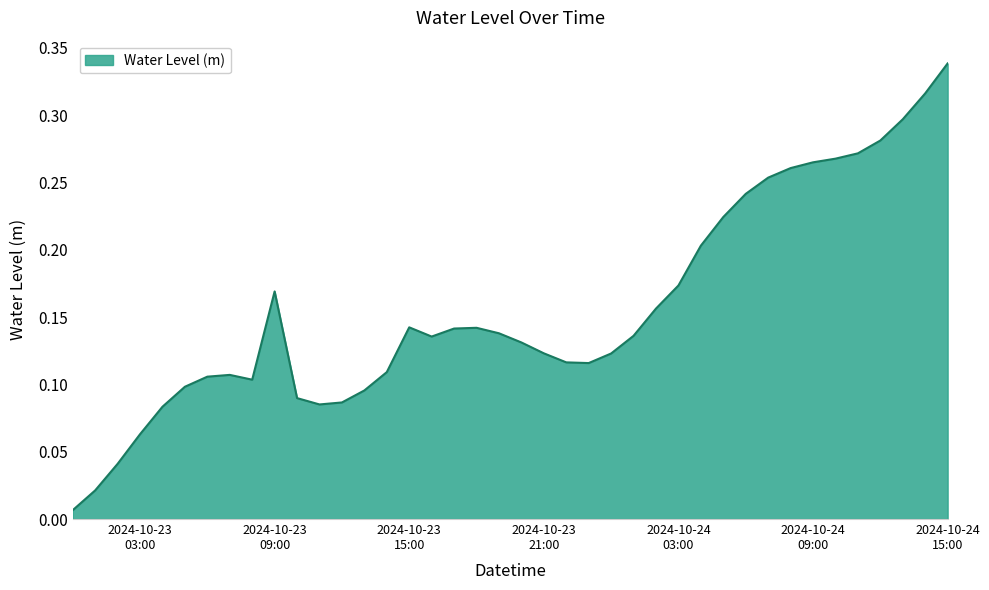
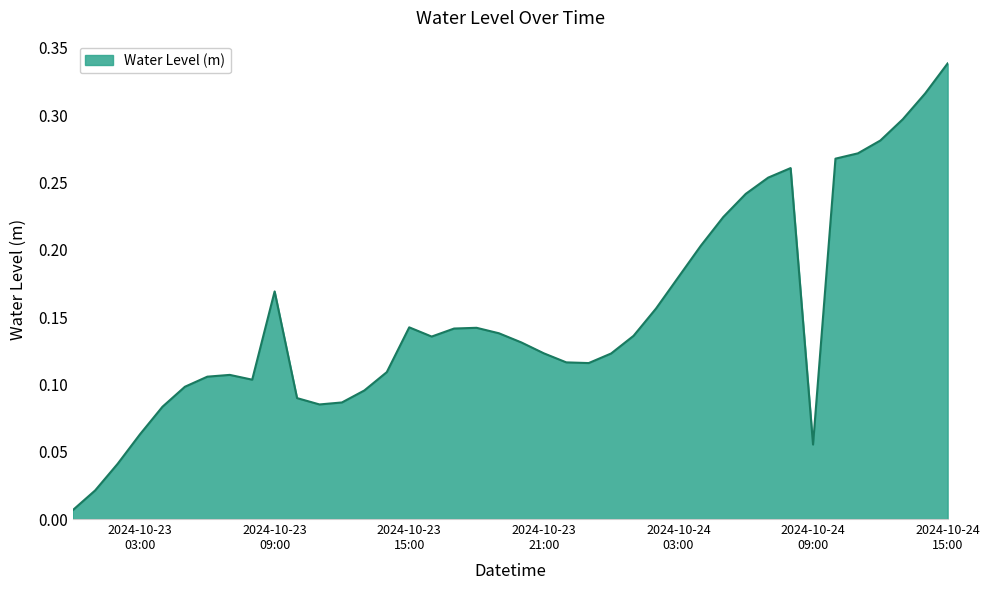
  {
    "2024-10-23 03:00": 0.063,
    "2024-10-23 09:00": 0.169,
    "2024-10-23 15:00": 0.142,
    "2024-10-23 21:00": 0.123,
-   "2024-10-24 03:00": 0.173,
-   "2024-10-24 09:00": 0.265,
+   "2024-10-24 03:00": 0.180,
+   "2024-10-24 09:00": 0.055,
    "2024-10-24 15:00": 0.338
  }
